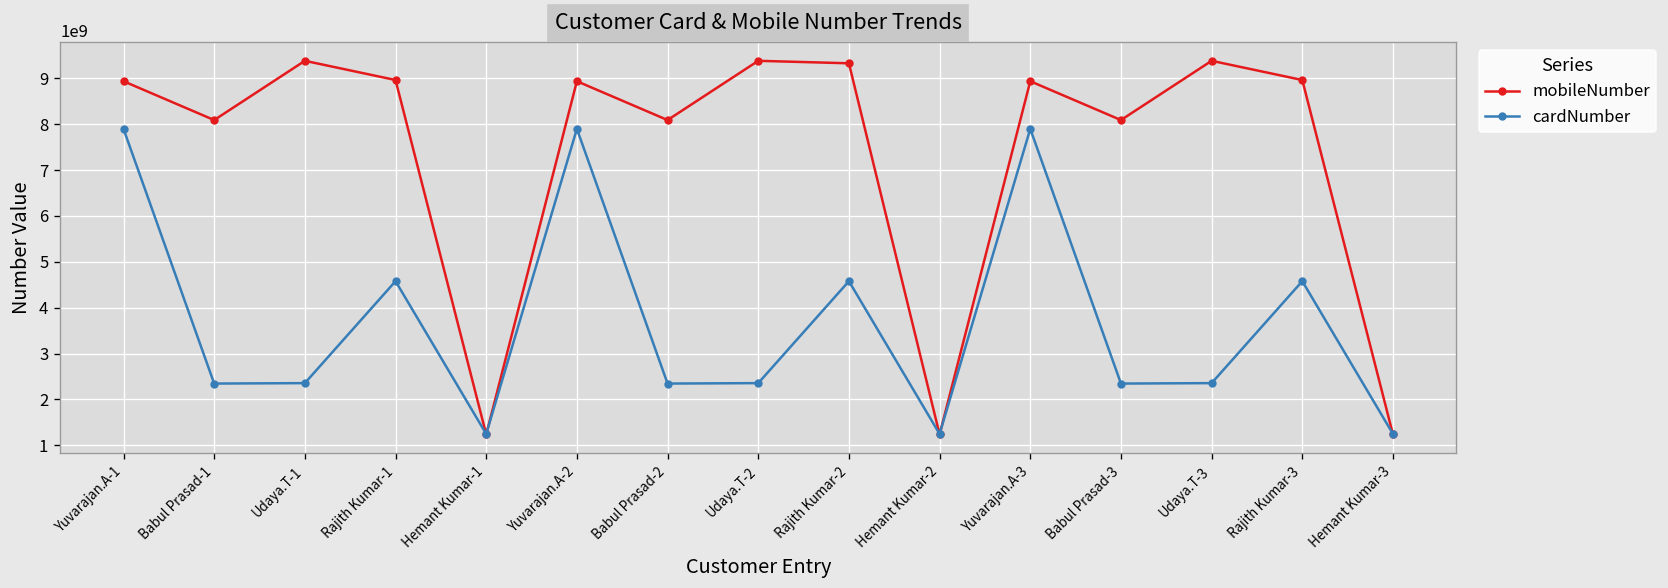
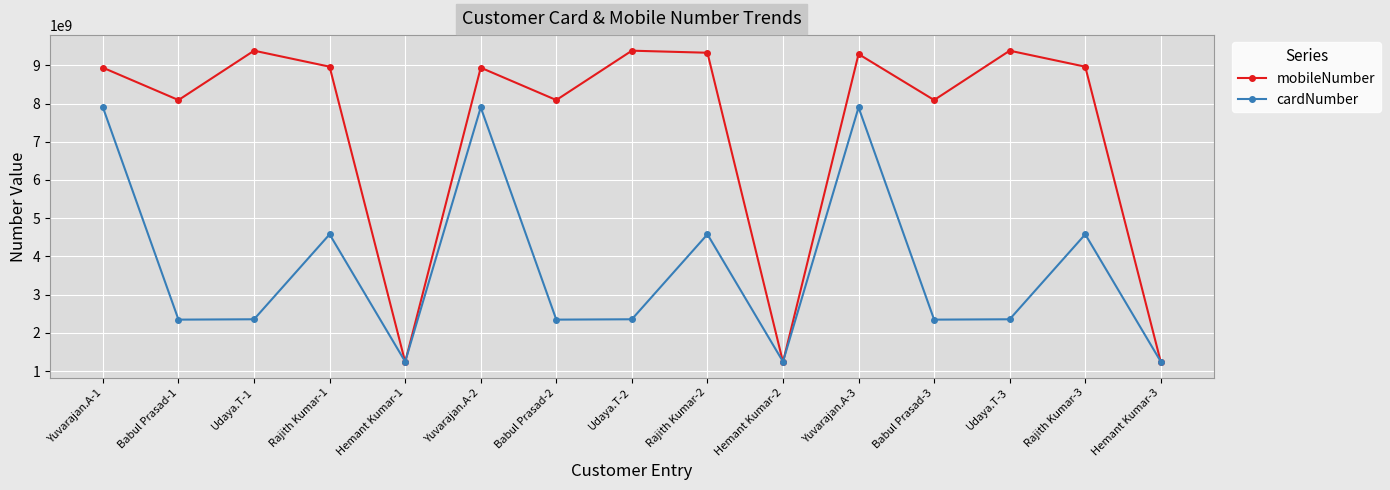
  {
    "mobileNumber": {
      "Yuvarajan.A-1": 8900000000,
      "Babul Prasad-1": 8100000000,
      "Udaya.T-1": 9400000000,
      "Rajith Kumar-1": 9000000000,
      "Yuvarajan.A-2": 8900000000,
      "Babul Prasad-2": 8100000000,
      "Udaya.T-2": 9400000000,
      "Rajith Kumar-2": 9300000000,
-     "Yuvarajan.A-3": 8900000000,
+     "Yuvarajan.A-3": 9300000000,
      "Babul Prasad-3": 8100000000,
      "Udaya.T-3": 9400000000,
      "Rajith Kumar-3": 9000000000
    },
    "cardNumber": {
      "Yuvarajan.A-1": 7900000000,
      "Babul Prasad-1": 2300000000,
      "Udaya.T-1": 2400000000,
      "Rajith Kumar-1": 4600000000,
      "Yuvarajan.A-2": 7900000000,
      "Babul Prasad-2": 2300000000,
      "Udaya.T-2": 2400000000,
      "Rajith Kumar-2": 4600000000,
      "Yuvarajan.A-3": 7900000000,
      "Babul Prasad-3": 2300000000,
      "Udaya.T-3": 2400000000,
      "Rajith Kumar-3": 4600000000
    }
  }
